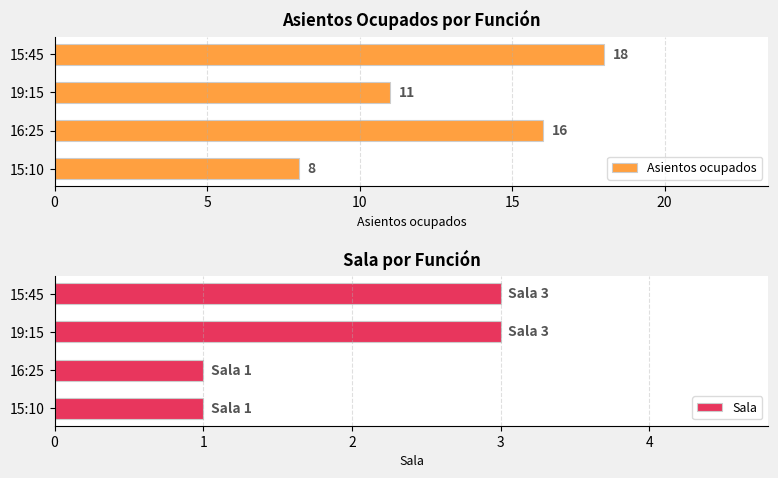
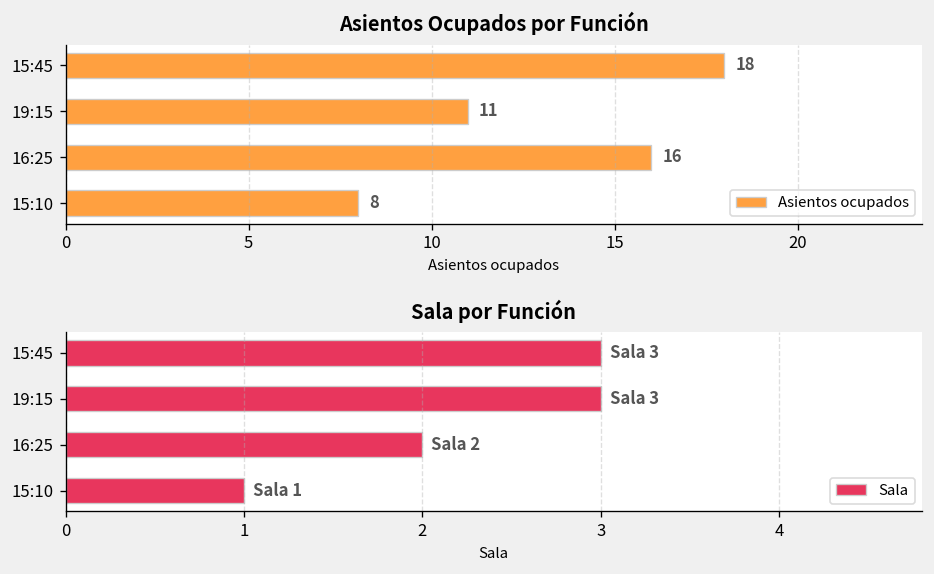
  {
    "Asientos Ocupados por Función": {
      "15:45": 18,
      "19:15": 11,
      "16:25": 16,
      "15:10": 8
    },
    "Sala por Función": {
      "15:45": 3,
      "19:15": 3,
-     "16:25": 1,
+     "16:25": 2,
      "15:10": 1
    }
  }
